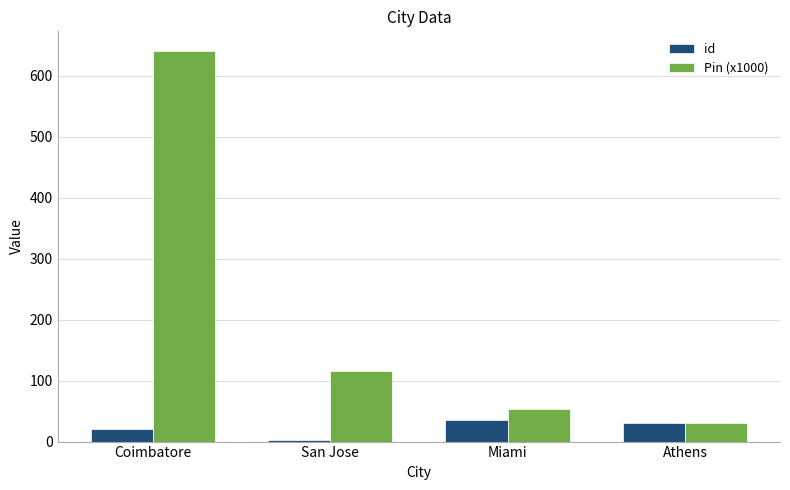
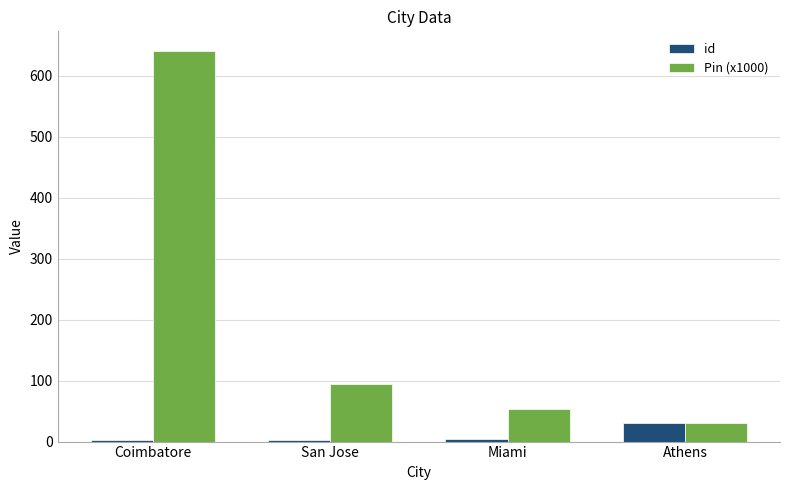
  {
    "id": {
-     "Coimbatore": 20,
-     "Miami": 40,
+     "Coimbatore": 0,
+     "Miami": 0,
      "Athens": 30
    },
    "Pin (x1000)": {
      "Coimbatore": 640,
-     "San Jose": 120,
+     "San Jose": 100,
      "Miami": 50,
      "Athens": 30
    }
  }
